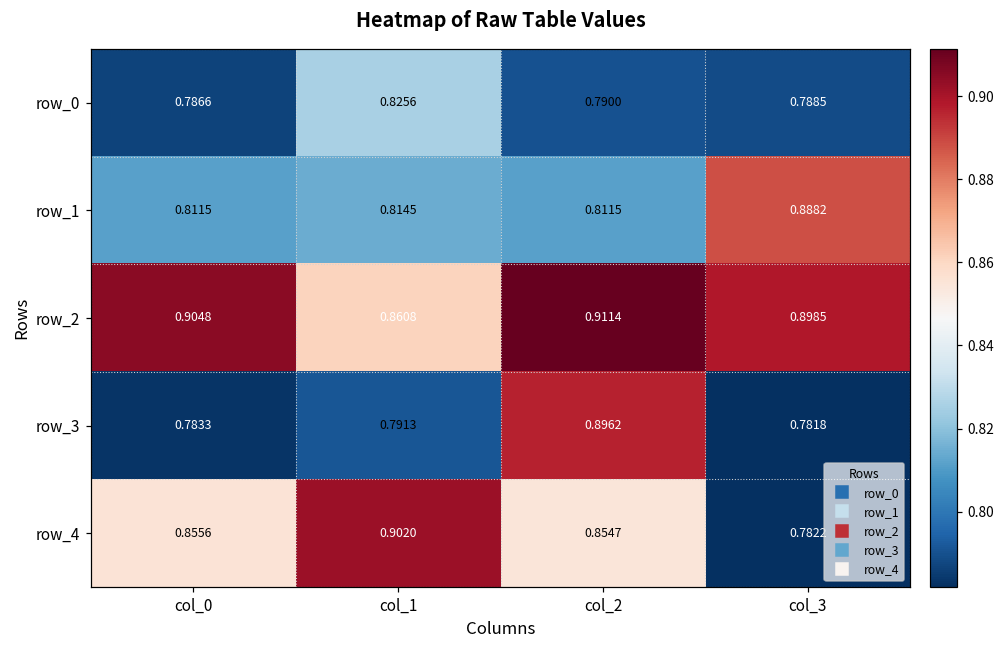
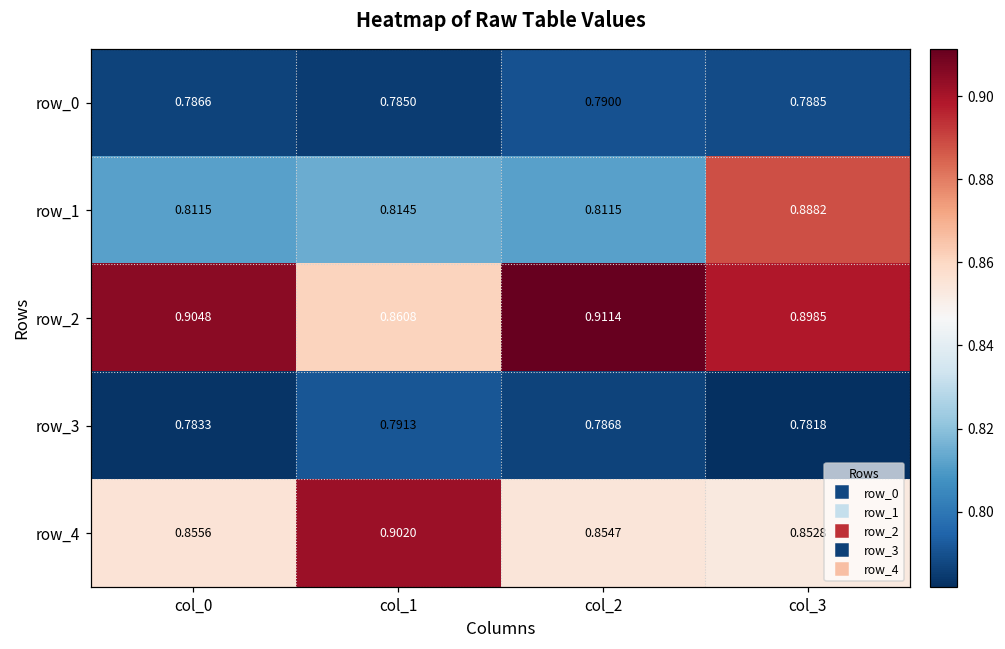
  {
    "row_0": {
      "col_0": 0.7866,
-     "col_1": 0.8256,
+     "col_1": 0.7850,
      "col_2": 0.7900,
      "col_3": 0.7885
    },
    "row_1": {
      "col_0": 0.8115,
      "col_1": 0.8145,
      "col_2": 0.8115,
      "col_3": 0.8882
    },
    "row_2": {
      "col_0": 0.9048,
      "col_1": 0.8608,
      "col_2": 0.9114,
      "col_3": 0.8985
    },
    "row_3": {
      "col_0": 0.7833,
      "col_1": 0.7913,
-     "col_2": 0.8962,
+     "col_2": 0.7868,
      "col_3": 0.7818
    },
    "row_4": {
      "col_0": 0.8556,
      "col_1": 0.9020,
      "col_2": 0.8547,
-     "col_3": 0.7822
+     "col_3": 0.8528
    }
  }
